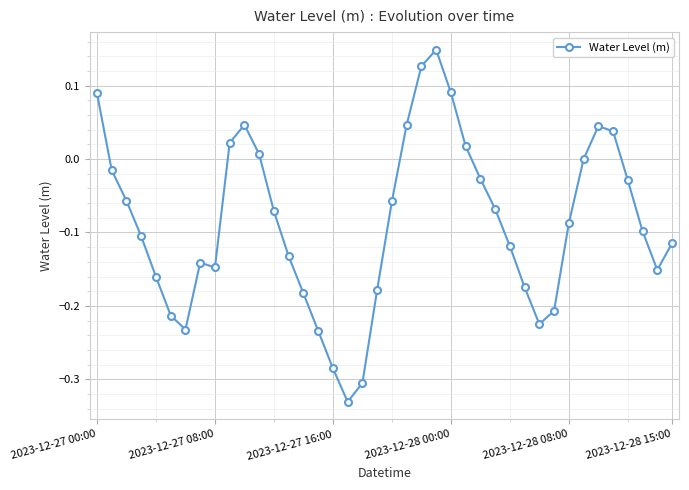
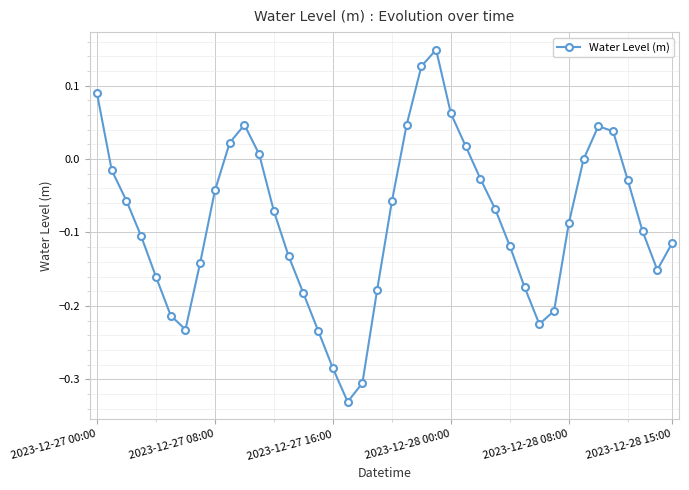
  {
    "2023-12-27 00:00": 0.09,
-   "2023-12-27 08:00": -0.15,
+   "2023-12-27 08:00": -0.04,
    "2023-12-27 16:00": -0.28,
-   "2023-12-28 00:00": 0.09,
+   "2023-12-28 00:00": 0.06,
    "2023-12-28 08:00": -0.09,
    "2023-12-28 15:00": -0.11
  }
